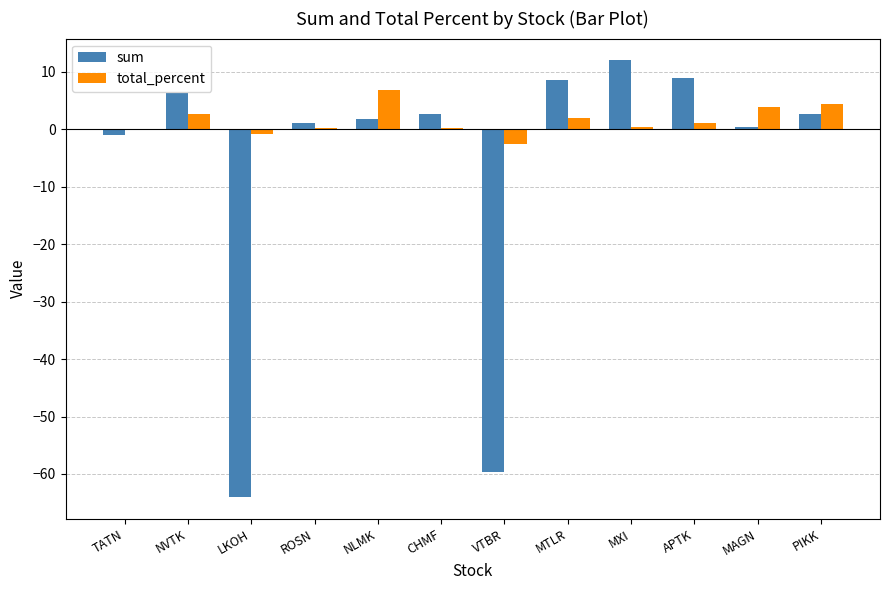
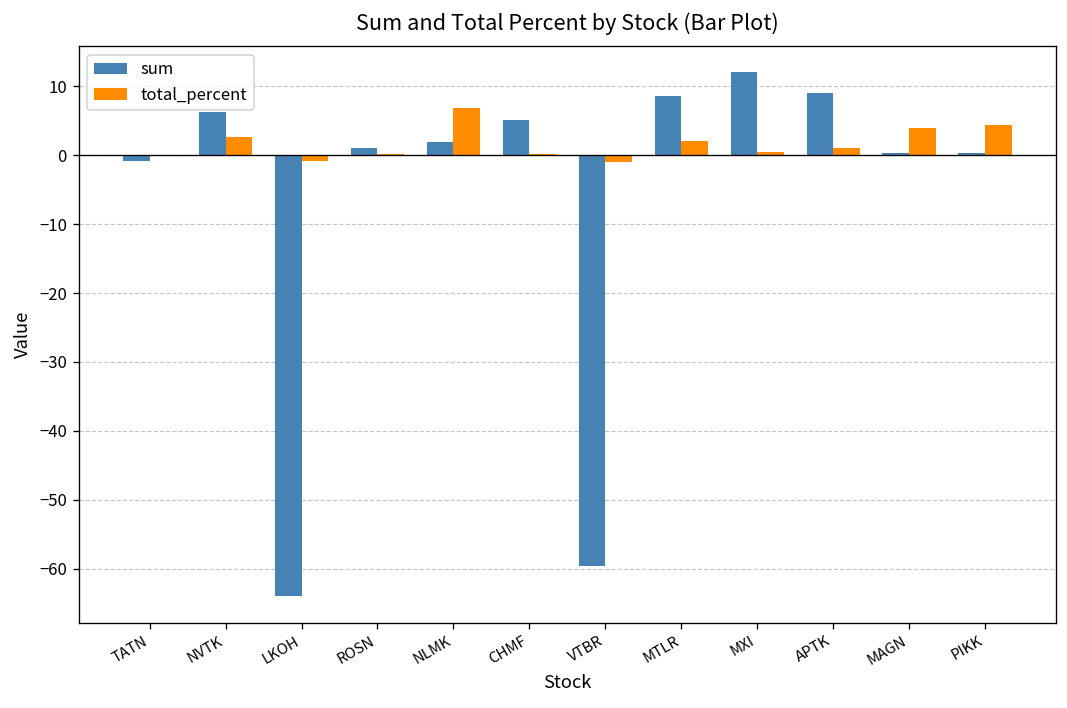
  {
    "sum": {
      "TATN": -1,
      "NVTK": 6,
      "LKOH": -64,
      "ROSN": 1,
      "NLMK": 2,
-     "CHMF": 3,
+     "CHMF": 5,
      "VTBR": -60,
      "MTLR": 9,
      "MXI": 12,
      "APTK": 9,
-     "PIKK": 3
+     "PIKK": 0
    },
    "total_percent": {
      "NVTK": 3,
      "LKOH": -1,
      "NLMK": 7,
-     "VTBR": -3,
+     "VTBR": -1,
      "MTLR": 2,
      "MXI": 0,
      "APTK": 1,
      "MAGN": 4,
      "PIKK": 4
    }
  }
